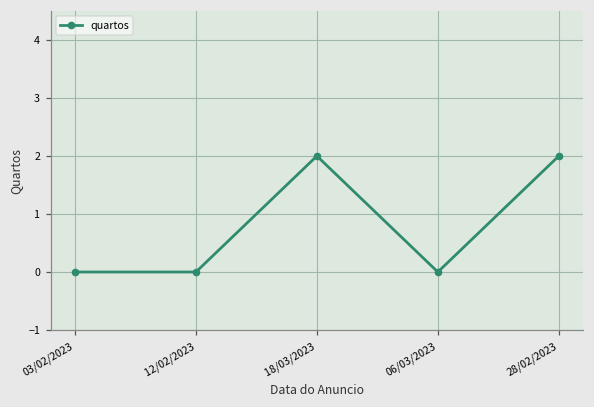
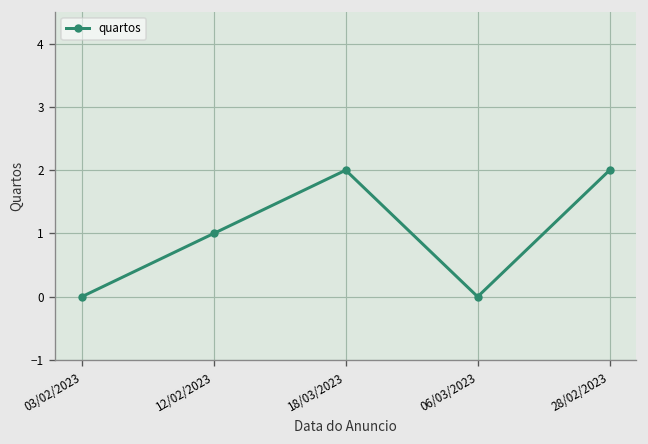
  {
    "03/02/2023": 0,
-   "12/02/2023": 0,
+   "12/02/2023": 1,
    "18/03/2023": 2,
    "06/03/2023": 0,
    "28/02/2023": 2
  }
